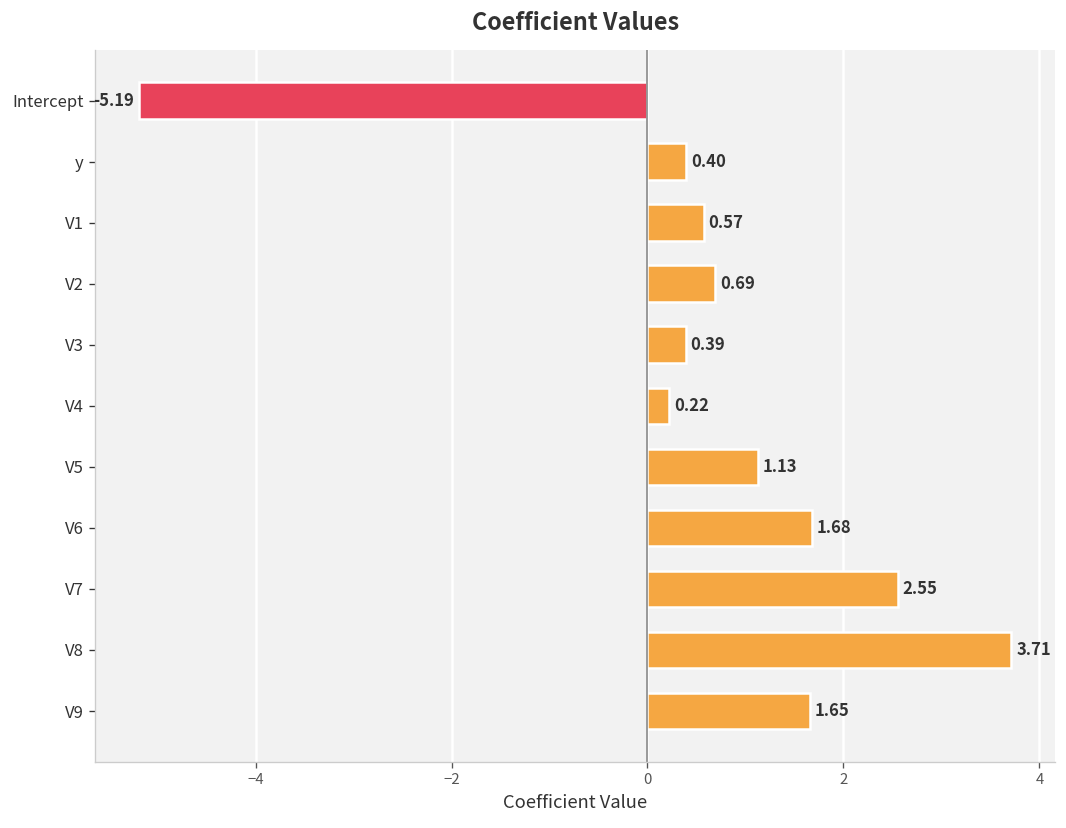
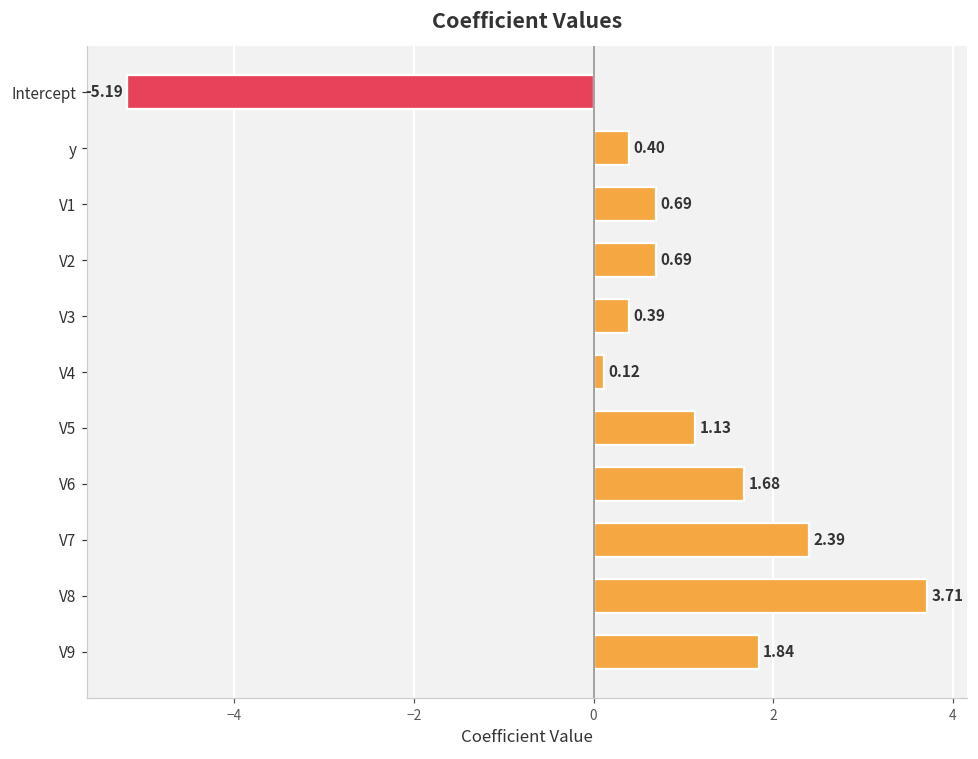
  {
    "Intercept": -5.19,
    "y": 0.40,
-   "V1": 0.57,
+   "V1": 0.69,
    "V2": 0.69,
    "V3": 0.39,
-   "V4": 0.22,
+   "V4": 0.12,
    "V5": 1.13,
    "V6": 1.68,
-   "V7": 2.55,
+   "V7": 2.39,
    "V8": 3.71,
-   "V9": 1.65
+   "V9": 1.84
  }
